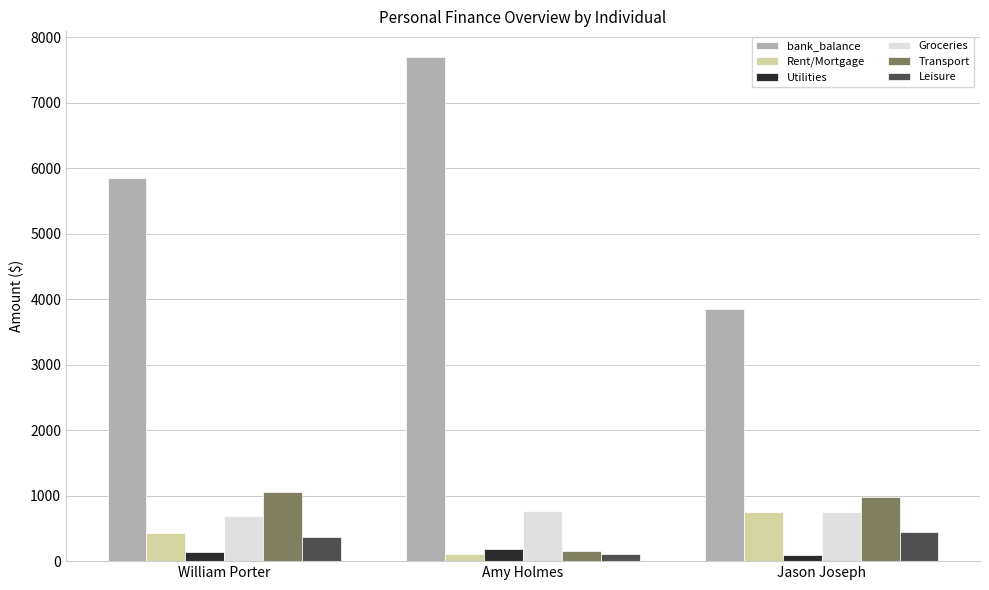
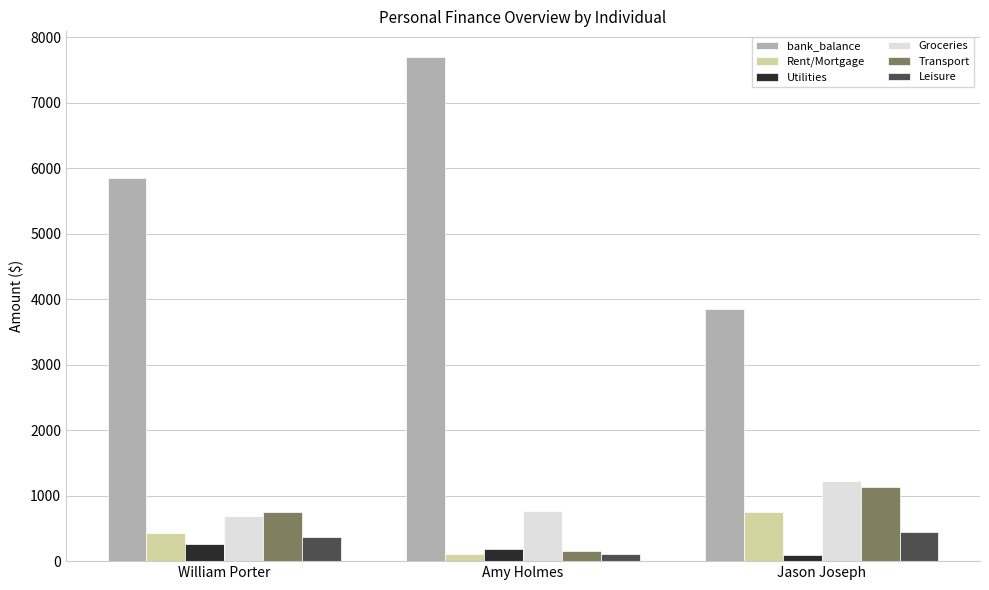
  {
    "Utilities": {
-     "William Porter": 100,
+     "William Porter": 300,
      "Amy Holmes": 200,
      "Jason Joseph": 100
    },
    "Groceries": {
      "William Porter": 700,
      "Amy Holmes": 800,
-     "Jason Joseph": 800
+     "Jason Joseph": 1200
    },
    "Transport": {
-     "William Porter": 1100,
+     "William Porter": 800,
      "Amy Holmes": 200,
-     "Jason Joseph": 1000
+     "Jason Joseph": 1100
    },
    "Leisure": {
      "William Porter": 400,
      "Amy Holmes": 100,
      "Jason Joseph": 500
    }
  }
